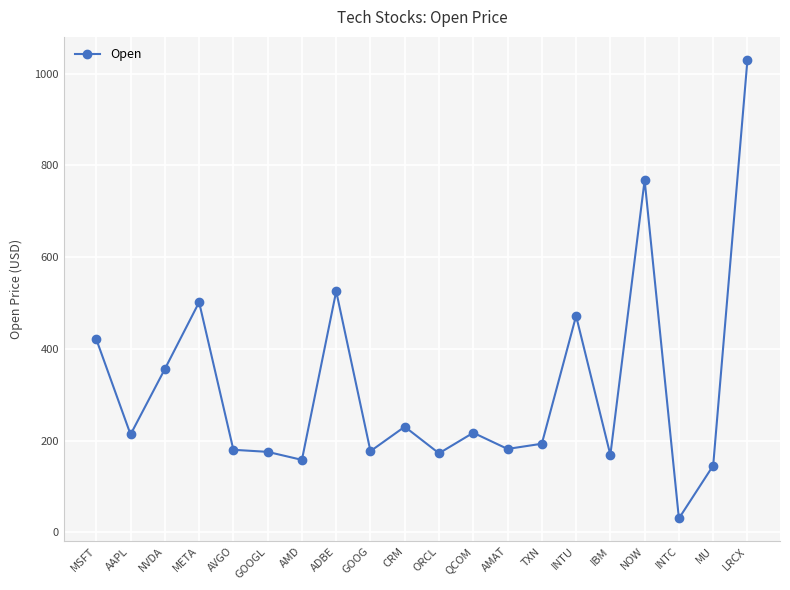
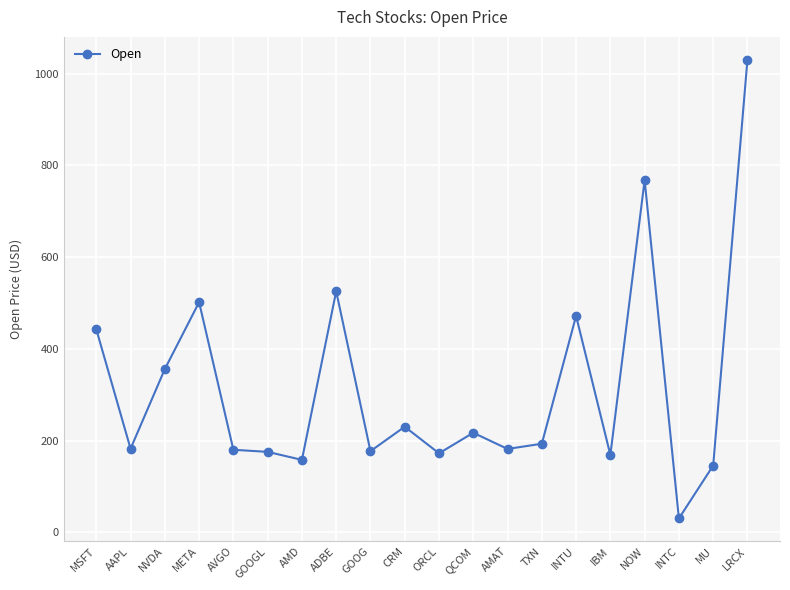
  {
-   "MSFT": 420,
-   "AAPL": 210,
+   "MSFT": 440,
+   "AAPL": 180,
    "NVDA": 360,
    "META": 500,
    "AVGO": 180,
    "GOOGL": 180,
    "AMD": 160,
    "ADBE": 530,
    "GOOG": 180,
    "CRM": 230,
    "ORCL": 170,
    "QCOM": 220,
    "AMAT": 180,
    "TXN": 190,
    "INTU": 470,
    "IBM": 170,
    "NOW": 770,
    "INTC": 30,
    "MU": 150,
    "LRCX": 1030
  }
